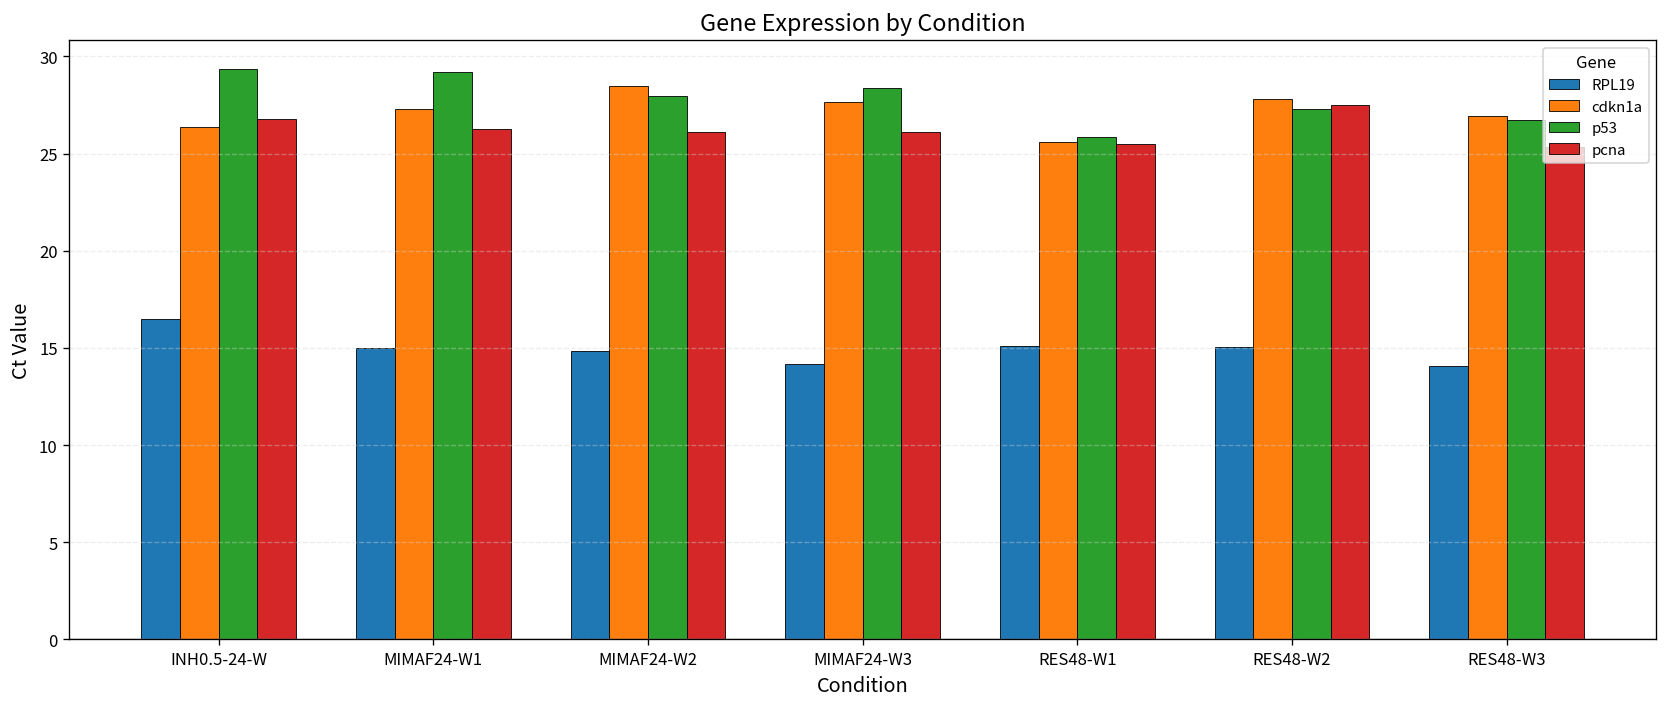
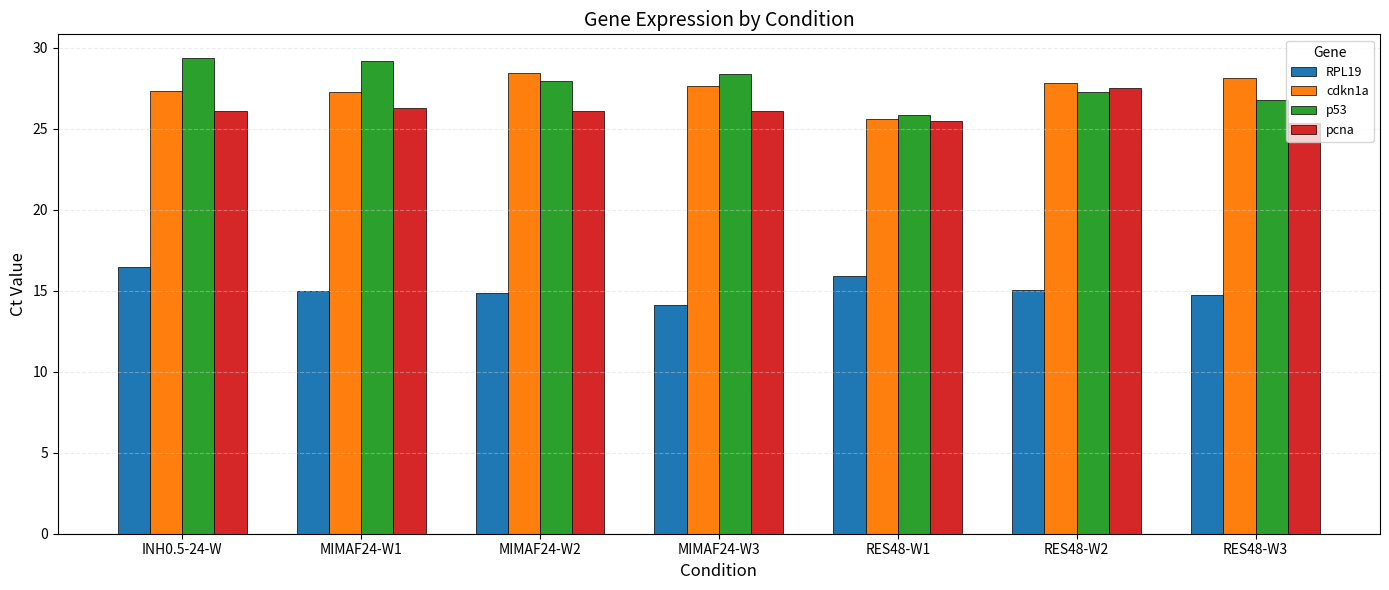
  {
    "RPL19": {
      "INH0.5-24-W": 16.5,
      "MIMAF24-W1": 15.0,
      "MIMAF24-W2": 14.9,
      "MIMAF24-W3": 14.2,
-     "RES48-W1": 15.1,
+     "RES48-W1": 15.9,
      "RES48-W2": 15.0,
-     "RES48-W3": 14.1
+     "RES48-W3": 14.7
    },
    "cdkn1a": {
-     "INH0.5-24-W": 26.4,
+     "INH0.5-24-W": 27.4,
      "MIMAF24-W1": 27.3,
      "MIMAF24-W2": 28.5,
      "MIMAF24-W3": 27.7,
      "RES48-W1": 25.6,
      "RES48-W2": 27.8,
-     "RES48-W3": 26.9
+     "RES48-W3": 28.1
    },
    "p53": {
      "INH0.5-24-W": 29.4,
      "MIMAF24-W1": 29.2,
      "MIMAF24-W2": 28.0,
      "MIMAF24-W3": 28.4,
      "RES48-W1": 25.8,
      "RES48-W2": 27.3,
      "RES48-W3": 26.8
    },
    "pcna": {
-     "INH0.5-24-W": 26.8,
+     "INH0.5-24-W": 26.1,
      "MIMAF24-W1": 26.3,
      "MIMAF24-W2": 26.1,
      "MIMAF24-W3": 26.1,
      "RES48-W1": 25.5,
      "RES48-W2": 27.5
    }
  }
